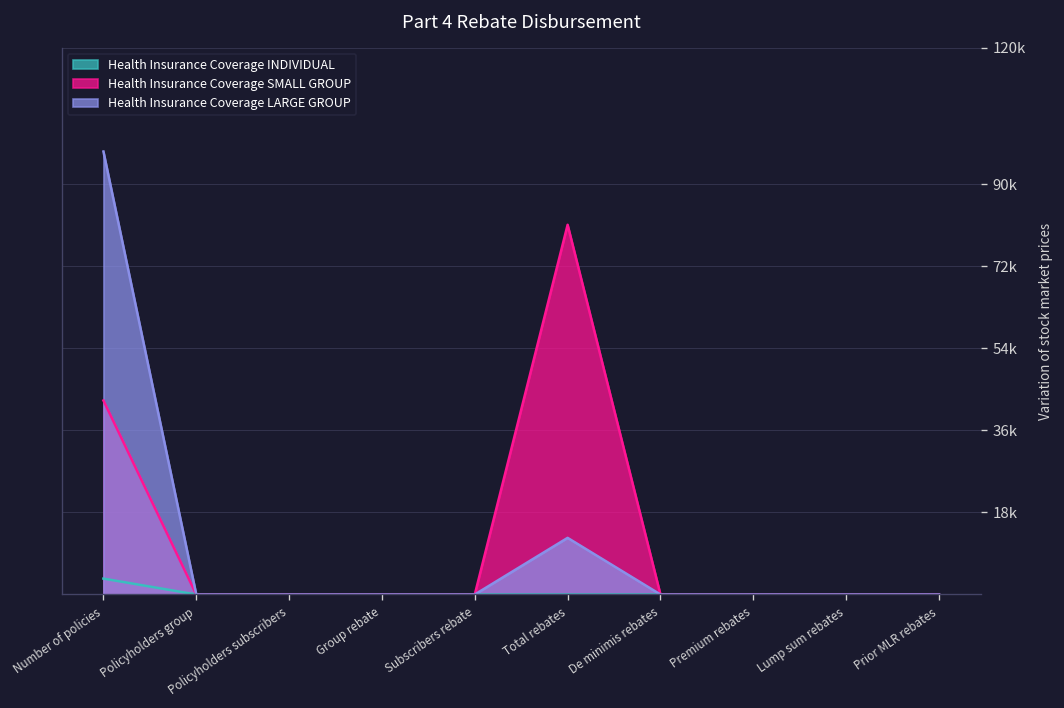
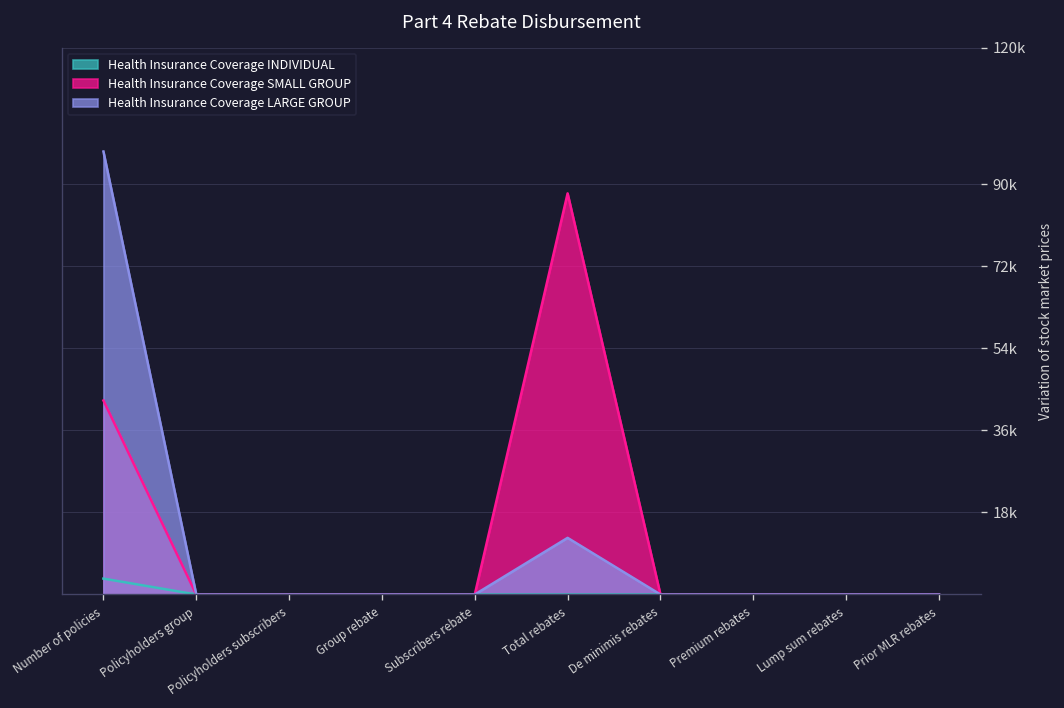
  {
    "Health Insurance Coverage INDIVIDUAL": {
      "Number of policies": 3000,
      "Total rebates": 0
    },
    "Health Insurance Coverage SMALL GROUP": {
      "Number of policies": 43000,
-     "Total rebates": 81000
+     "Total rebates": 88000
    },
    "Health Insurance Coverage LARGE GROUP": {
      "Number of policies": 97000,
      "Total rebates": 12000
    }
  }
